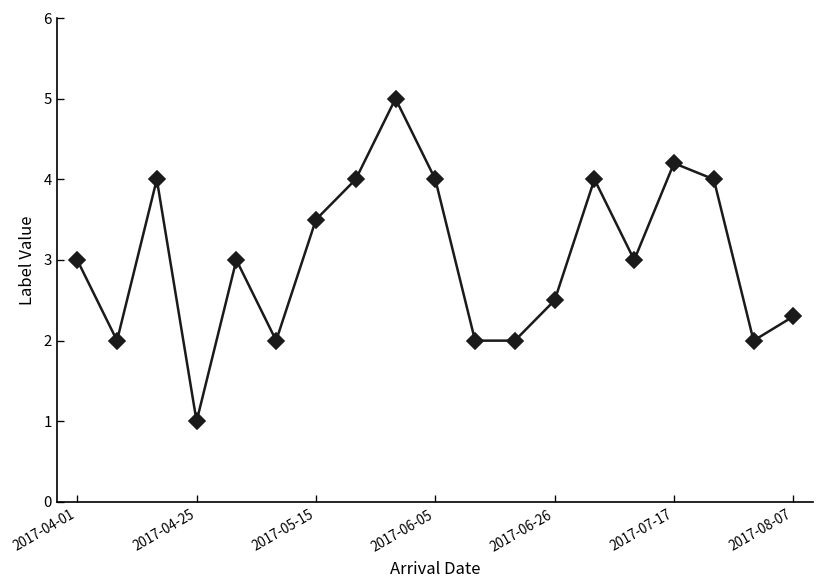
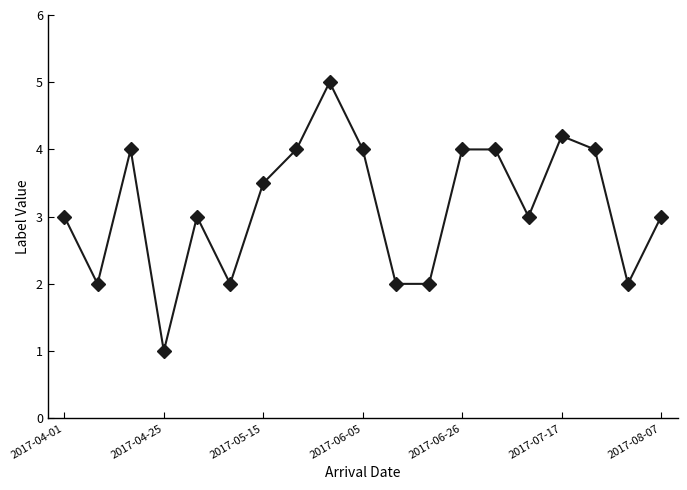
  {
    "2017-04-01": 3.0,
    "2017-04-25": 1.0,
    "2017-05-15": 3.5,
    "2017-06-05": 4.0,
-   "2017-06-26": 2.5,
+   "2017-06-26": 4.0,
    "2017-07-17": 4.2,
-   "2017-08-07": 2.3
+   "2017-08-07": 3.0
  }
